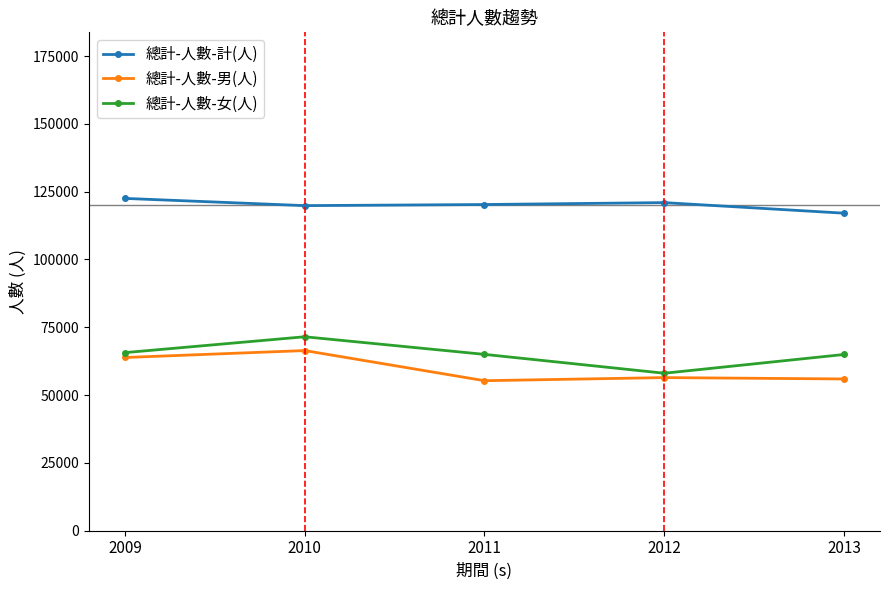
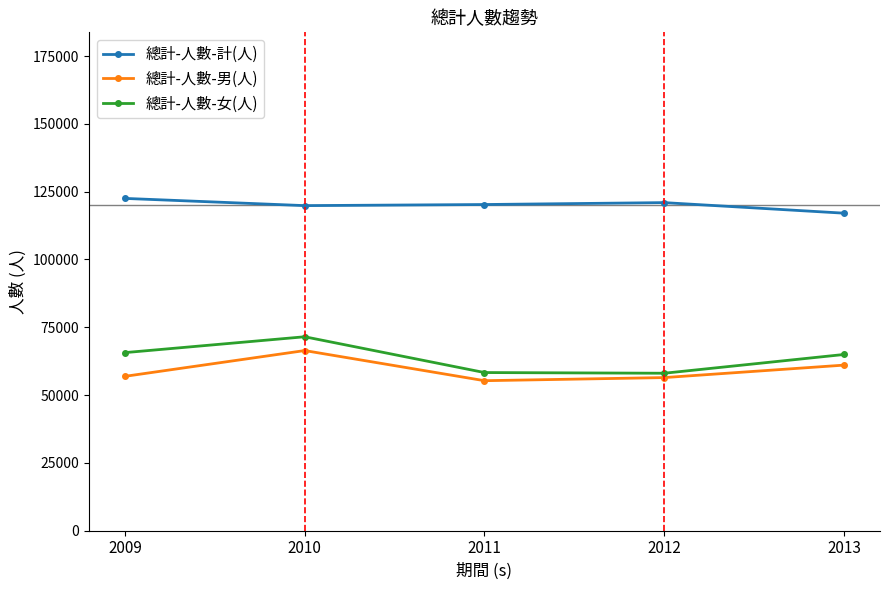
  {
    "總計-人數-計(人)": {
      "2009": 123000,
      "2010": 120000,
      "2011": 120000,
      "2012": 121000,
      "2013": 117000
    },
    "總計-人數-男(人)": {
-     "2009": 64000,
+     "2009": 57000,
      "2010": 66000,
      "2011": 55000,
      "2012": 56000,
-     "2013": 56000
+     "2013": 61000
    },
    "總計-人數-女(人)": {
      "2009": 66000,
      "2010": 71000,
-     "2011": 65000,
+     "2011": 58000,
      "2012": 58000,
      "2013": 65000
    }
  }
